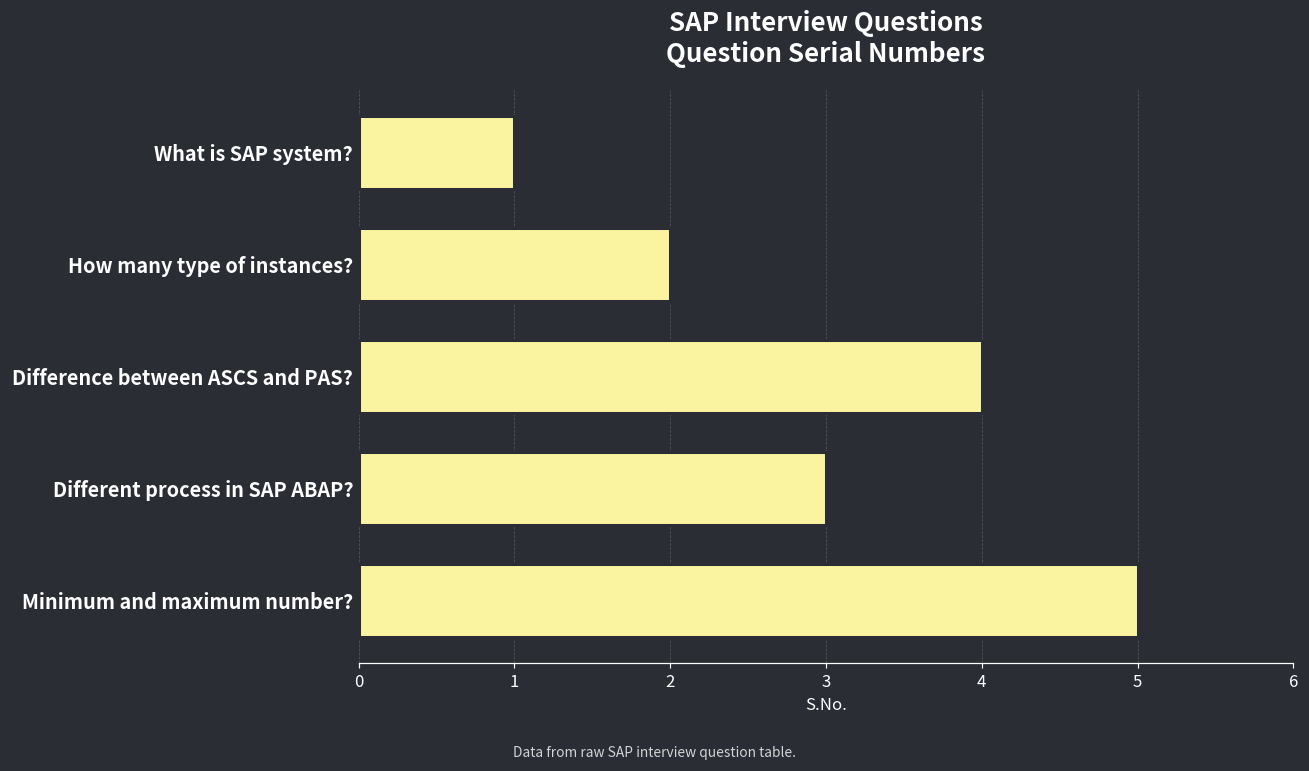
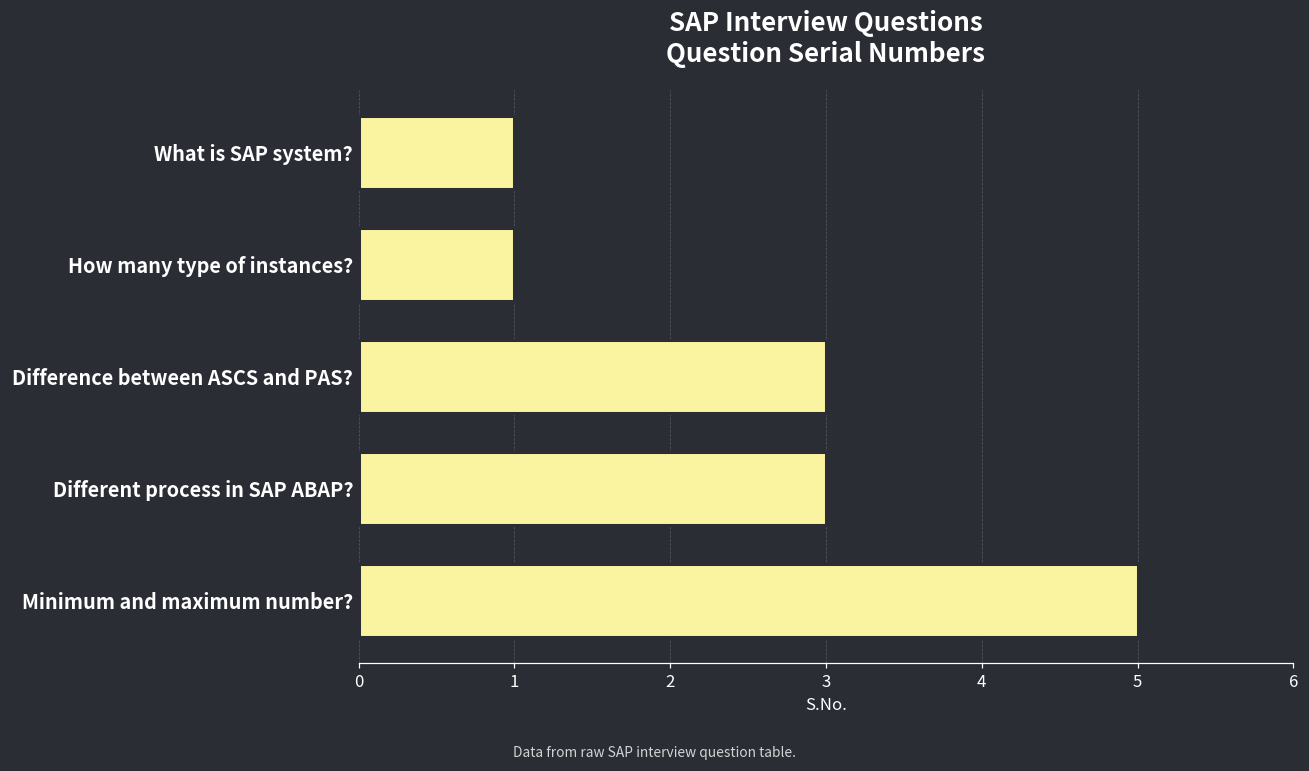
  {
    "What is SAP system?": 1,
-   "How many type of instances?": 2,
-   "Difference between ASCS and PAS?": 4,
+   "How many type of instances?": 1,
+   "Difference between ASCS and PAS?": 3,
    "Different process in SAP ABAP?": 3,
    "Minimum and maximum number?": 5
  }
